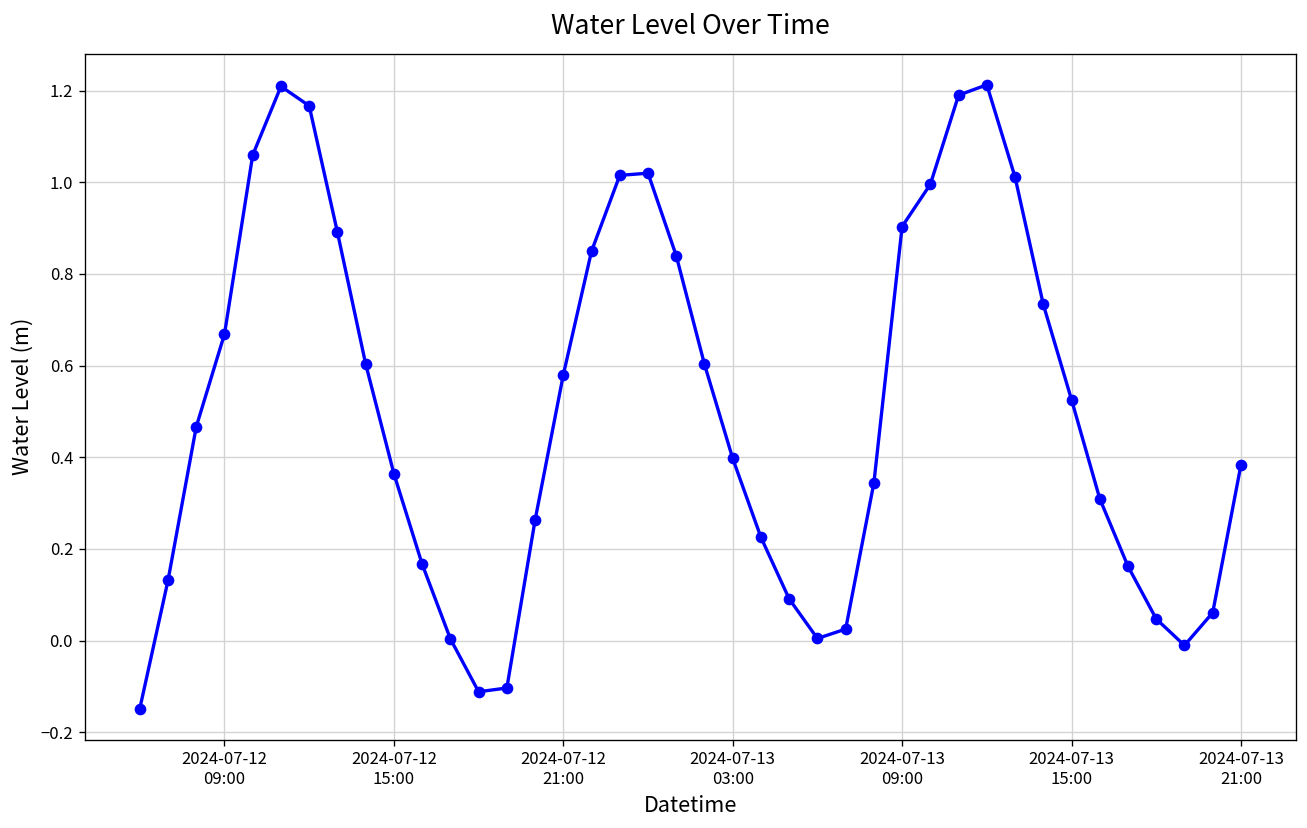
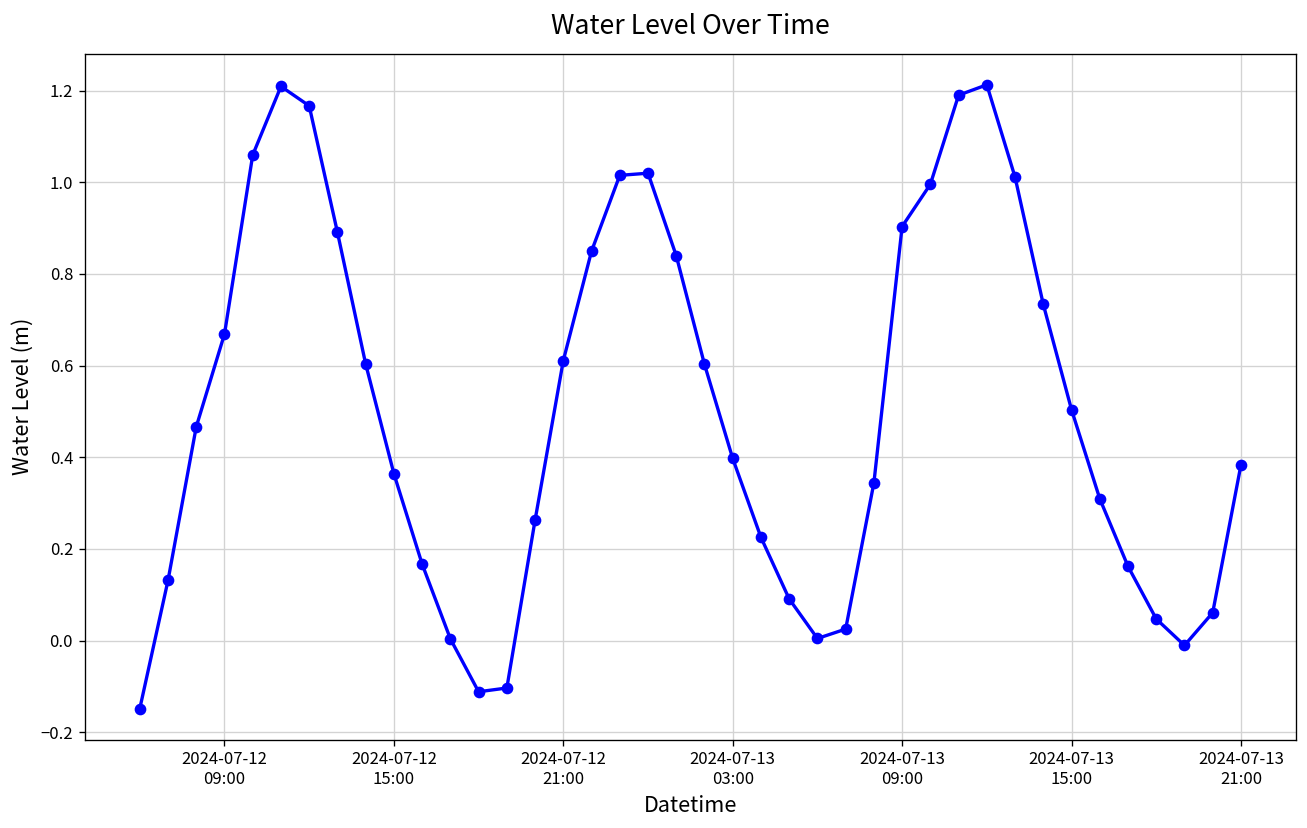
  {
    "2024-07-12 09:00": 0.67,
    "2024-07-12 15:00": 0.36,
-   "2024-07-12 21:00": 0.58,
+   "2024-07-12 21:00": 0.61,
    "2024-07-13 03:00": 0.40,
    "2024-07-13 09:00": 0.90,
-   "2024-07-13 15:00": 0.53,
+   "2024-07-13 15:00": 0.50,
    "2024-07-13 21:00": 0.38
  }
